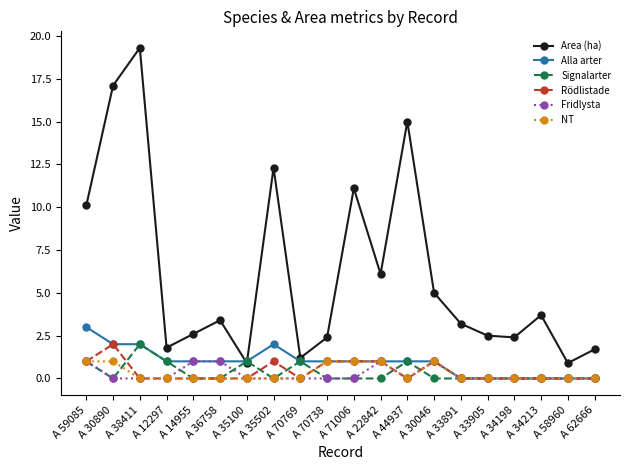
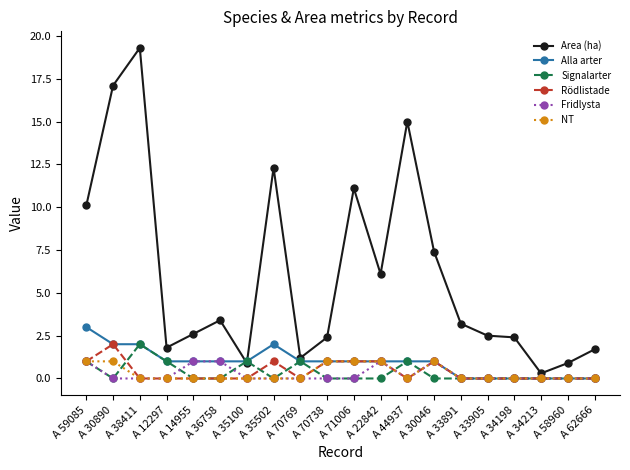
  {
    "Area (ha)": {
      "A 59085": 10.1,
      "A 30890": 17.1,
      "A 38411": 19.3,
      "A 12297": 1.8,
      "A 14955": 2.6,
      "A 36758": 3.4,
      "A 35502": 12.3,
      "A 70769": 1.2,
      "A 70738": 2.4,
      "A 71006": 11.1,
      "A 22842": 6.1,
      "A 44937": 15.0,
-     "A 30046": 5.0,
+     "A 30046": 7.4,
      "A 33891": 3.2,
      "A 33905": 2.5,
      "A 34198": 2.4,
-     "A 34213": 3.7,
+     "A 34213": 0.3,
      "A 58960": 0.9,
      "A 62666": 1.7
    },
    "Alla arter": {
      "A 59085": 3.0,
      "A 35502": 2.0
    },
    "Signalarter": {
      "A 22842": 0.0,
      "A 30046": 0.0
    },
    "Rödlistade": {
      "A 35502": 1.0
    },
    "NT": {
      "A 30890": 1.0
    }
  }
